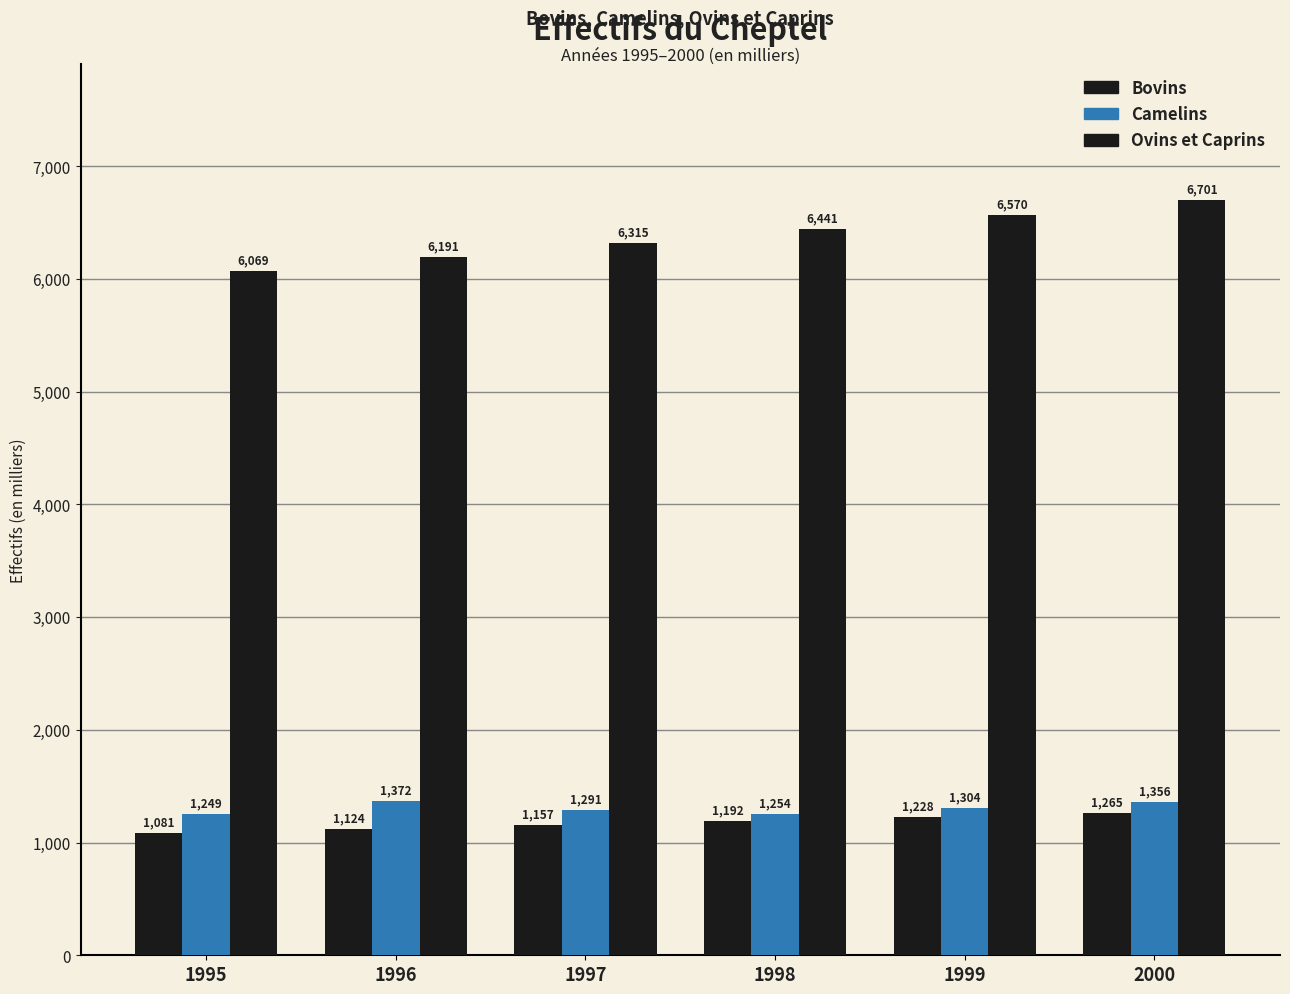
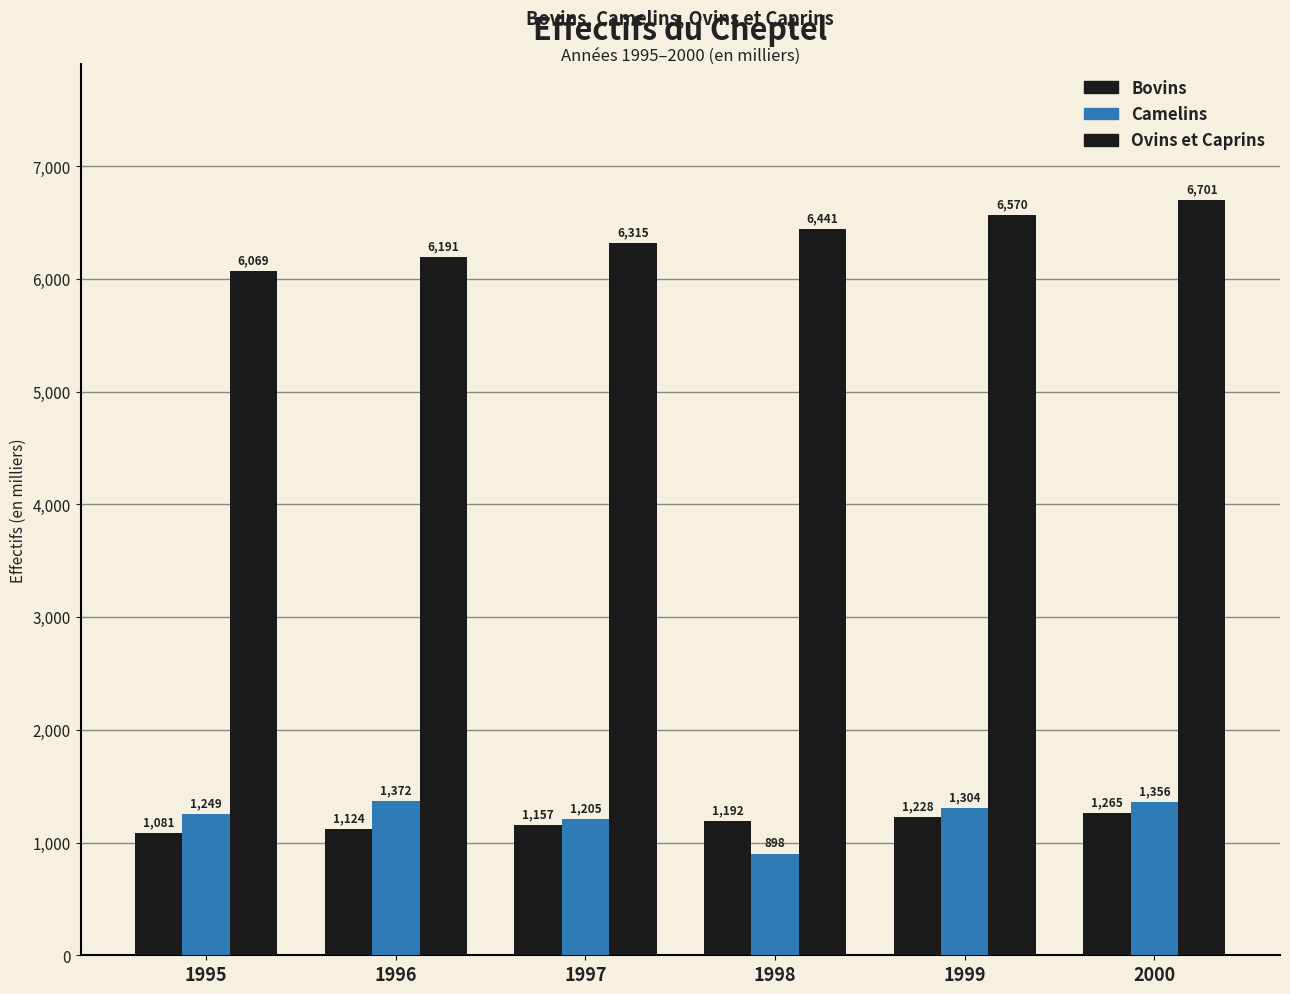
  {
    "Camelins": {
      "1995": "1,249",
      "1996": "1,372",
-     "1997": "1,291",
-     "1998": "1,254",
+     "1997": "1,205",
+     "1998": "898",
      "1999": "1,304",
      "2000": "1,356"
    }
  }
